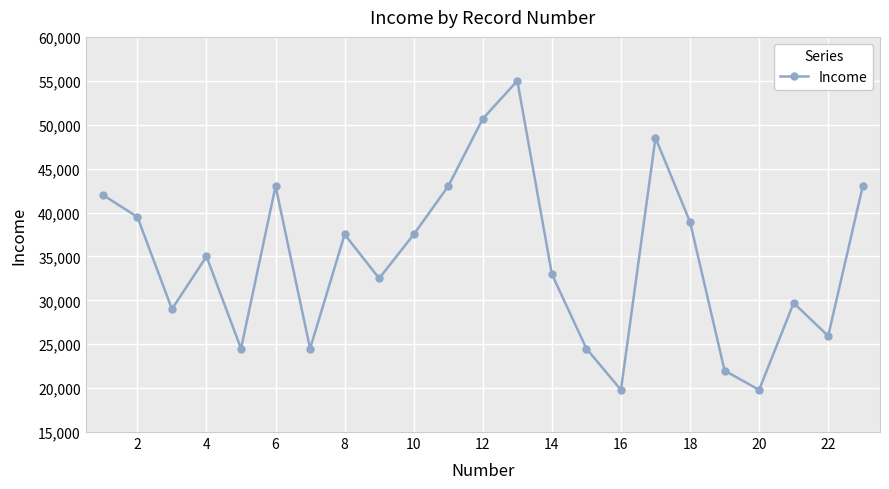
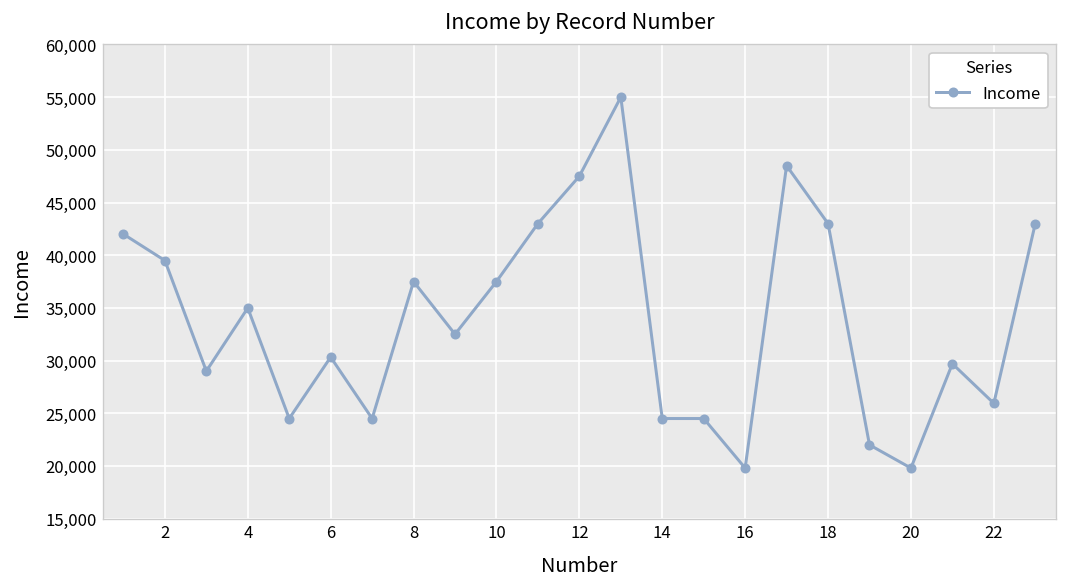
  {
    "2": "39,000",
    "4": "35,000",
-   "6": "43,000",
+   "6": "30,000",
    "8": "38,000",
    "10": "38,000",
-   "12": "51,000",
-   "14": "33,000",
+   "12": "48,000",
+   "14": "25,000",
    "16": "20,000",
-   "18": "39,000",
+   "18": "43,000",
    "20": "20,000",
    "22": "26,000"
  }
